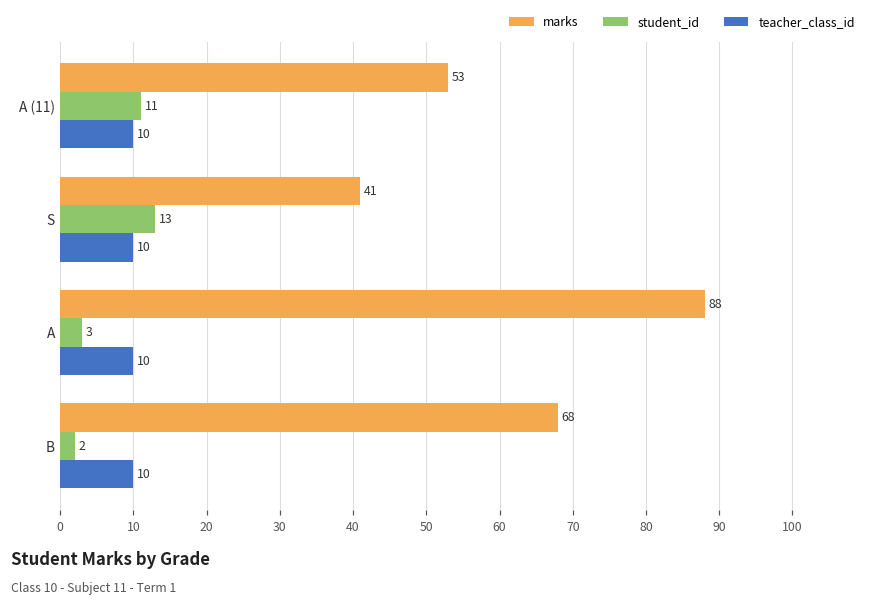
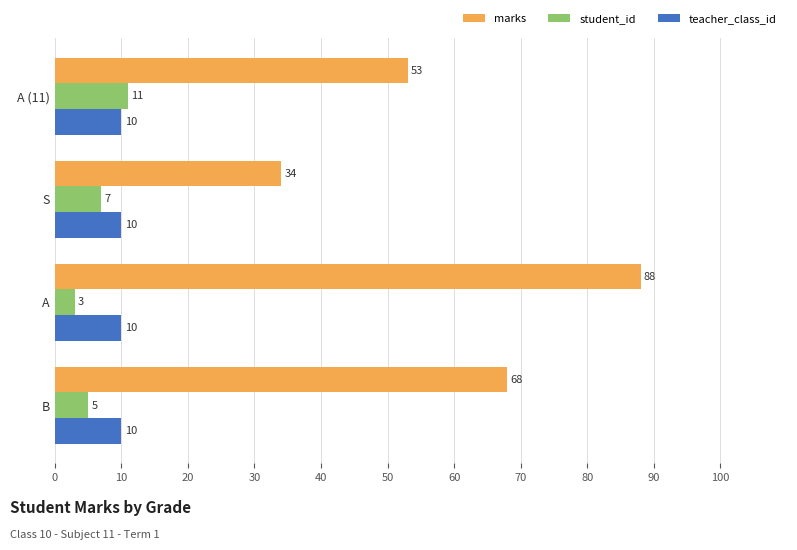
  {
    "marks": {
      "A (11)": 53,
-     "S": 41,
+     "S": 34,
      "A": 88,
      "B": 68
    },
    "student_id": {
      "A (11)": 11,
-     "S": 13,
+     "S": 7,
      "A": 3,
-     "B": 2
+     "B": 5
    },
    "teacher_class_id": {
      "A (11)": 10,
      "S": 10,
      "A": 10,
      "B": 10
    }
  }
